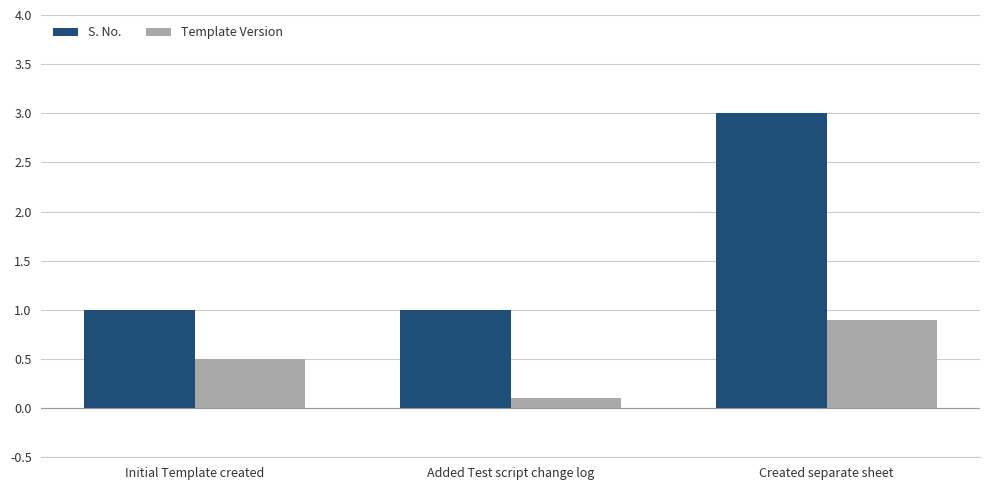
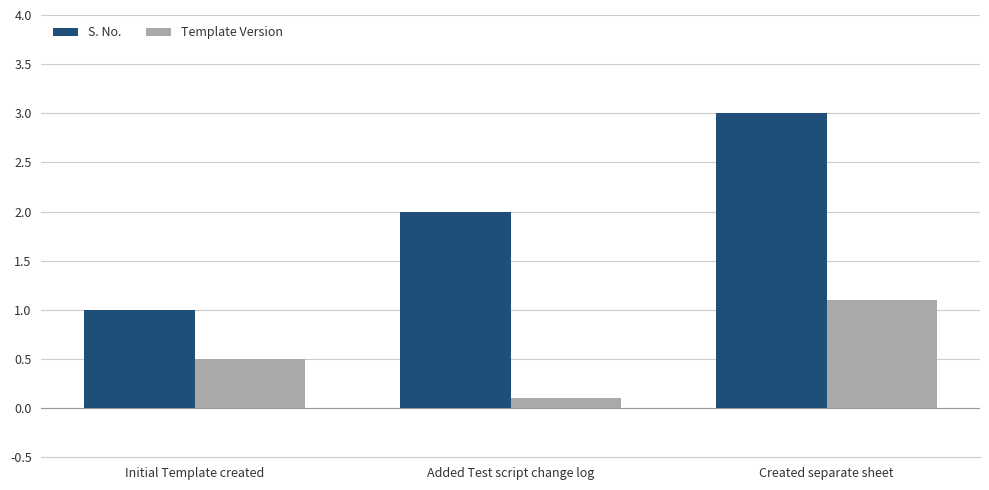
  {
    "S. No.": {
      "Initial Template created": 1,
-     "Added Test script change log": 1,
+     "Added Test script change log": 2,
      "Created separate sheet": 3
    },
    "Template Version": {
      "Initial Template created": 0.5,
      "Added Test script change log": 0.1,
-     "Created separate sheet": 0.9
+     "Created separate sheet": 1.1
    }
  }
